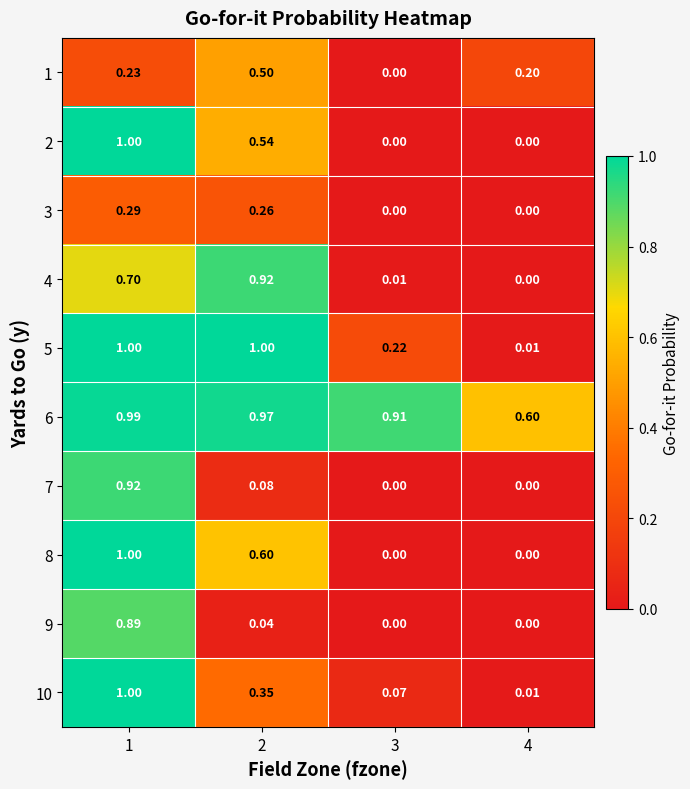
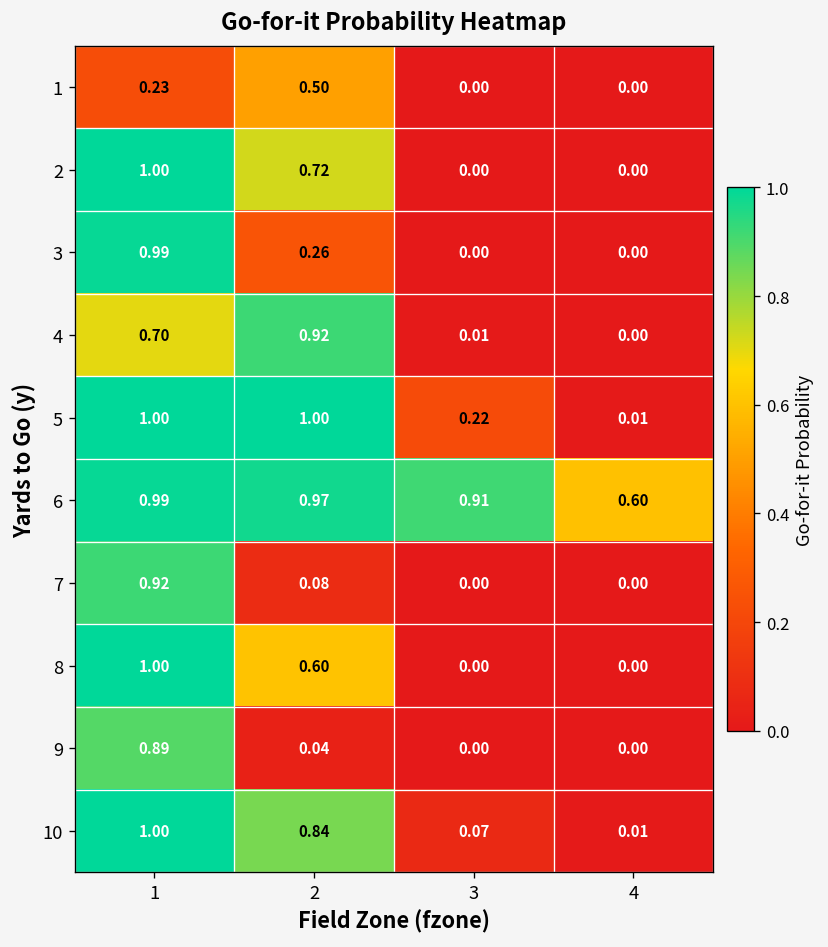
  {
    "1": {
      "1": 0.23,
      "2": 0.50,
      "3": 0.00,
-     "4": 0.20
+     "4": 0.00
    },
    "2": {
      "1": 1.00,
-     "2": 0.54,
+     "2": 0.72,
      "3": 0.00,
      "4": 0.00
    },
    "3": {
-     "1": 0.29,
+     "1": 0.99,
      "2": 0.26,
      "3": 0.00,
      "4": 0.00
    },
    "4": {
      "1": 0.70,
      "2": 0.92,
      "3": 0.01,
      "4": 0.00
    },
    "5": {
      "1": 1.00,
      "2": 1.00,
      "3": 0.22,
      "4": 0.01
    },
    "6": {
      "1": 0.99,
      "2": 0.97,
      "3": 0.91,
      "4": 0.60
    },
    "7": {
      "1": 0.92,
      "2": 0.08,
      "3": 0.00,
      "4": 0.00
    },
    "8": {
      "1": 1.00,
      "2": 0.60,
      "3": 0.00,
      "4": 0.00
    },
    "9": {
      "1": 0.89,
      "2": 0.04,
      "3": 0.00,
      "4": 0.00
    },
    "10": {
      "1": 1.00,
-     "2": 0.35,
+     "2": 0.84,
      "3": 0.07,
      "4": 0.01
    }
  }
